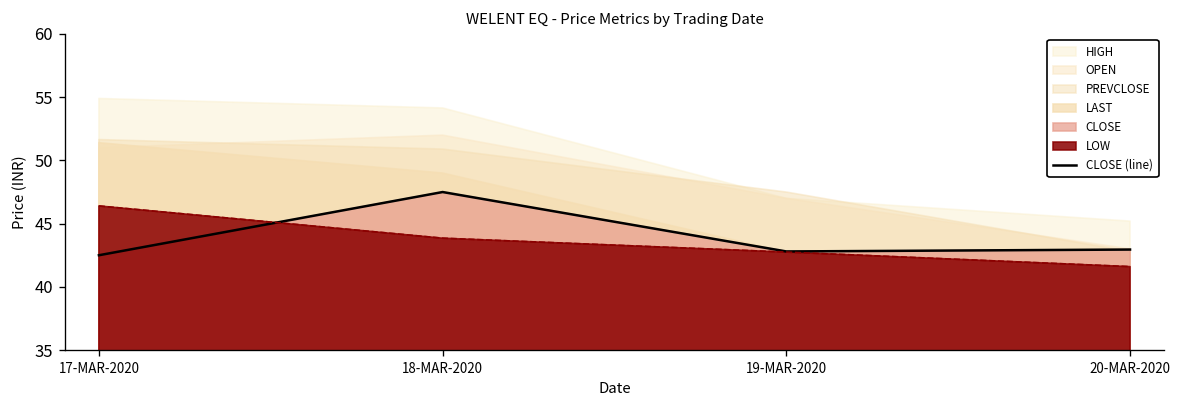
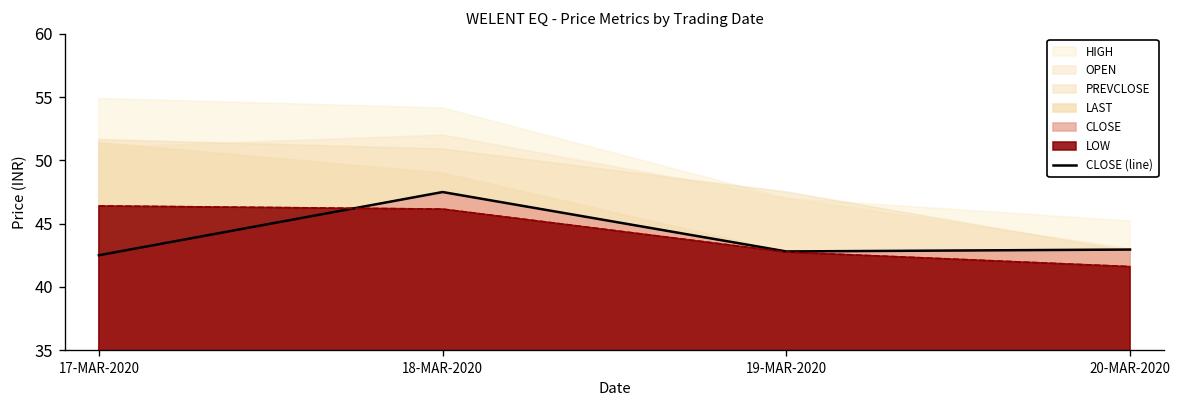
  {
    "CLOSE": {
      "17-MAR-2020": 42.5,
      "18-MAR-2020": 47.5
    },
    "LOW": {
      "17-MAR-2020": 46.4,
-     "18-MAR-2020": 43.9,
+     "18-MAR-2020": 46.2,
      "20-MAR-2020": 41.6
    }
  }
